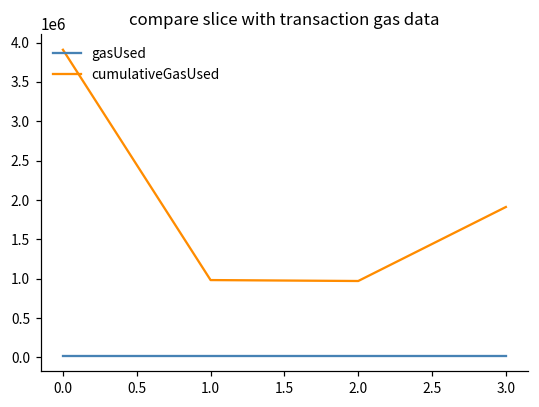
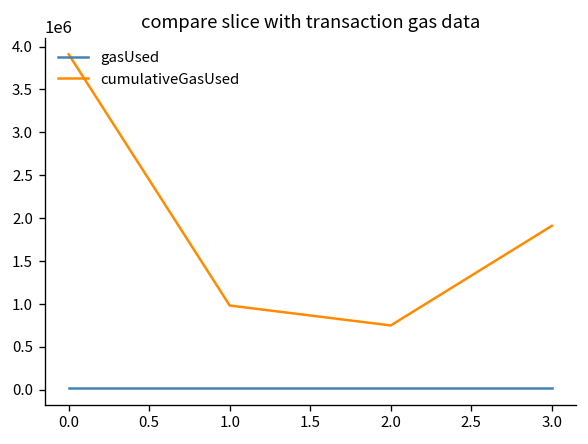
  {
    "gasUsed": {
      "0.0": 0,
      "1.0": 0,
      "2.0": 0,
      "3.0": 0
    },
    "cumulativeGasUsed": {
      "0.0": 3900000,
      "1.0": 1000000,
-     "2.0": 1000000,
+     "2.0": 800000,
      "3.0": 1900000
    }
  }
